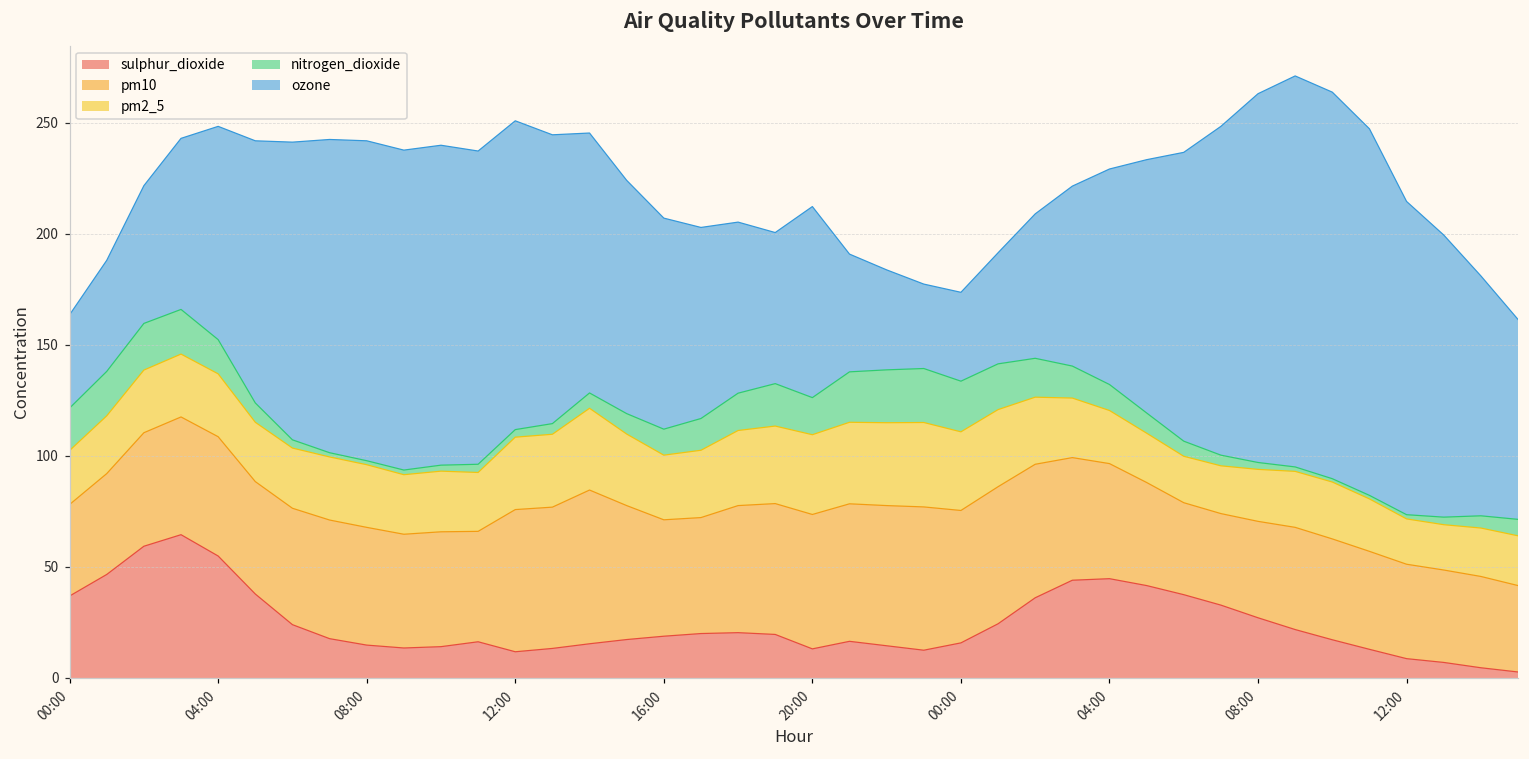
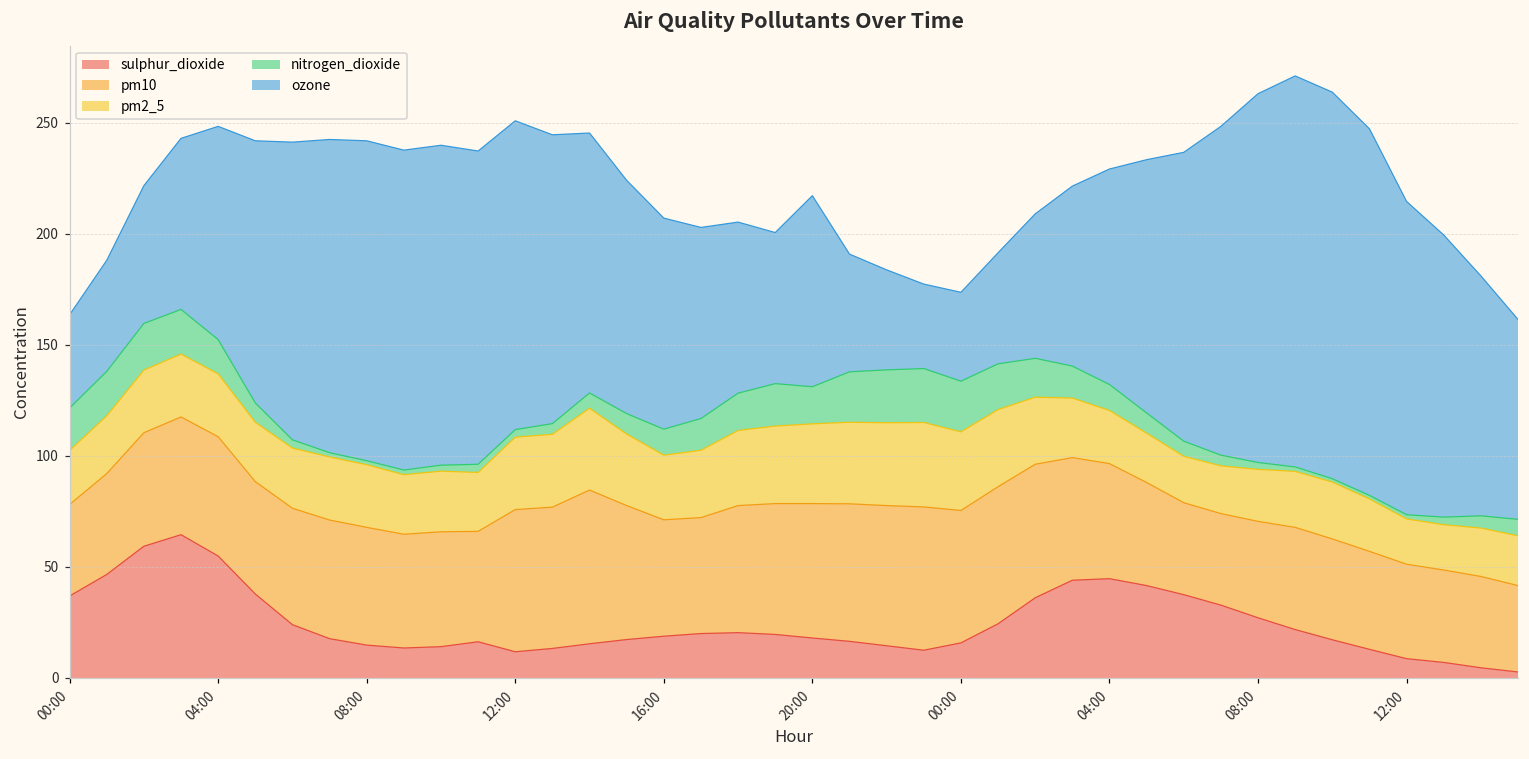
  {
    "sulphur_dioxide": {
      "16:00": 19,
-     "20:00": 13
+     "20:00": 18
    },
    "nitrogen_dioxide": {
      "16:00": 12,
      "20:00": 17
    },
    "ozone": {
      "16:00": 95,
      "20:00": 86
    }
  }
